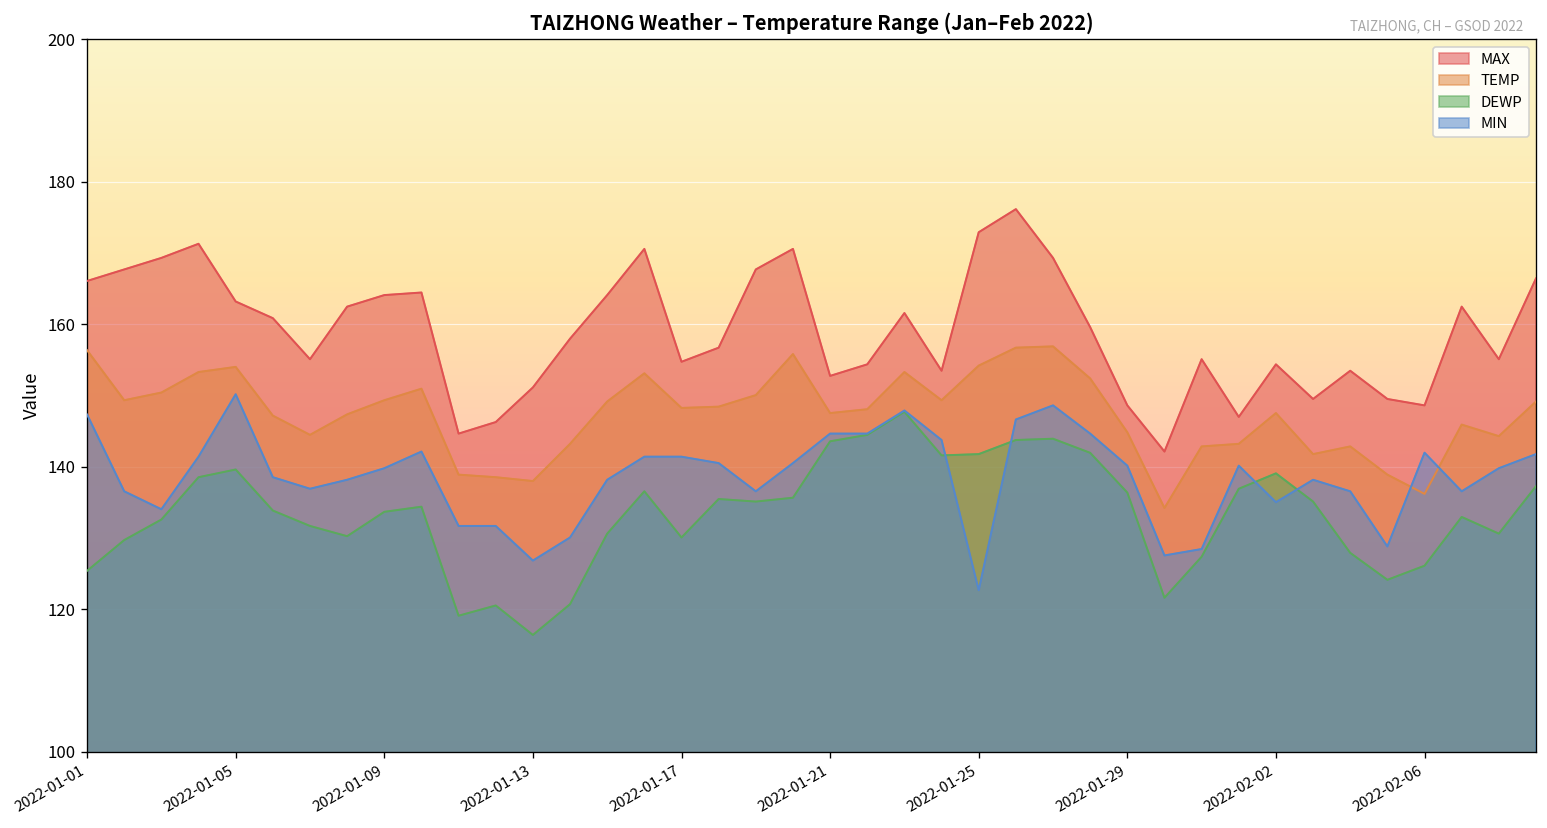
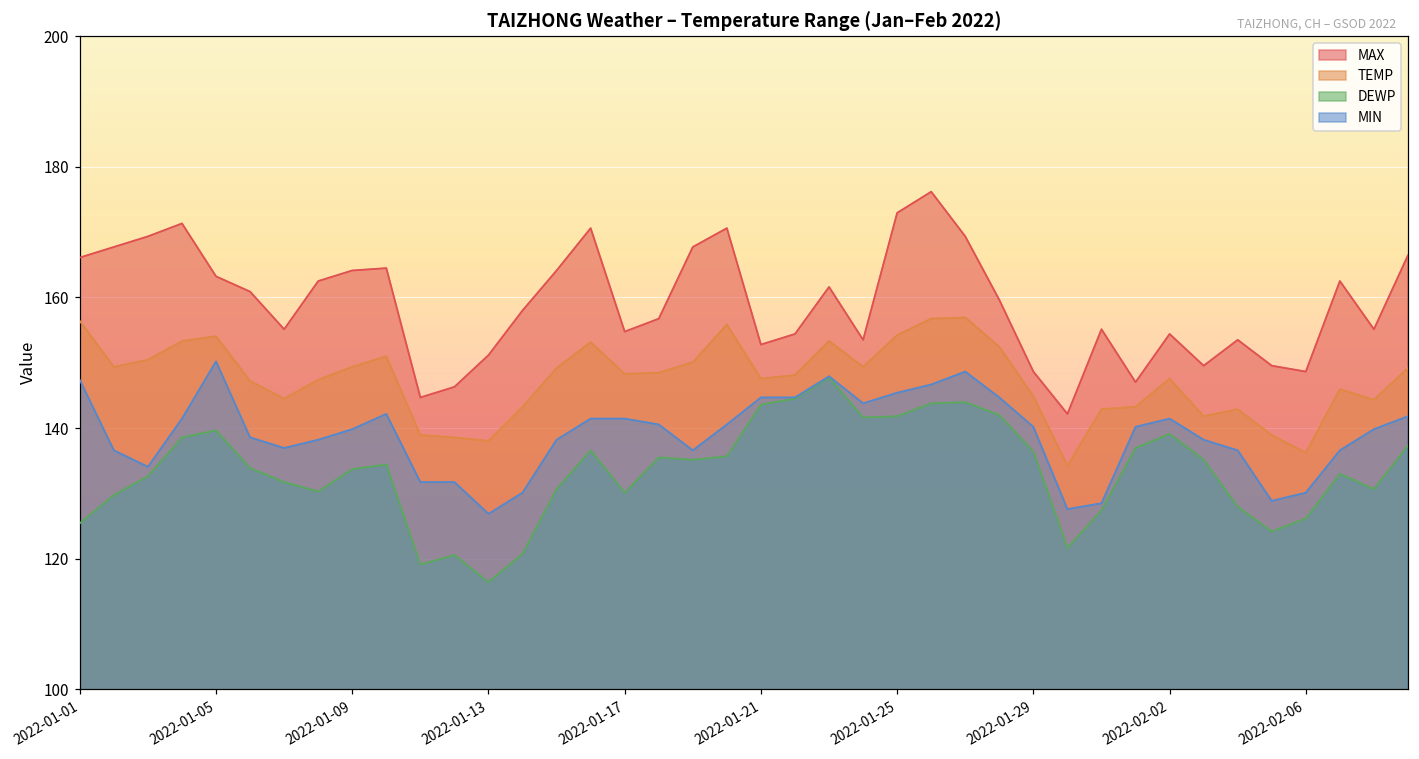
  {
    "DEWP": {
      "2022-01-01": 125,
      "2022-01-05": 140,
      "2022-01-09": 134,
      "2022-01-13": 116,
      "2022-01-17": 130,
      "2022-01-21": 144,
      "2022-01-25": 142,
      "2022-01-29": 136,
      "2022-02-02": 139,
      "2022-02-06": 126
    },
    "MIN": {
      "2022-01-01": 147,
      "2022-01-05": 150,
      "2022-01-09": 140,
      "2022-01-13": 127,
      "2022-01-17": 141,
      "2022-01-21": 145,
-     "2022-01-25": 123,
+     "2022-01-25": 145,
      "2022-01-29": 140,
-     "2022-02-02": 135,
-     "2022-02-06": 142
+     "2022-02-02": 141,
+     "2022-02-06": 130
    }
  }
